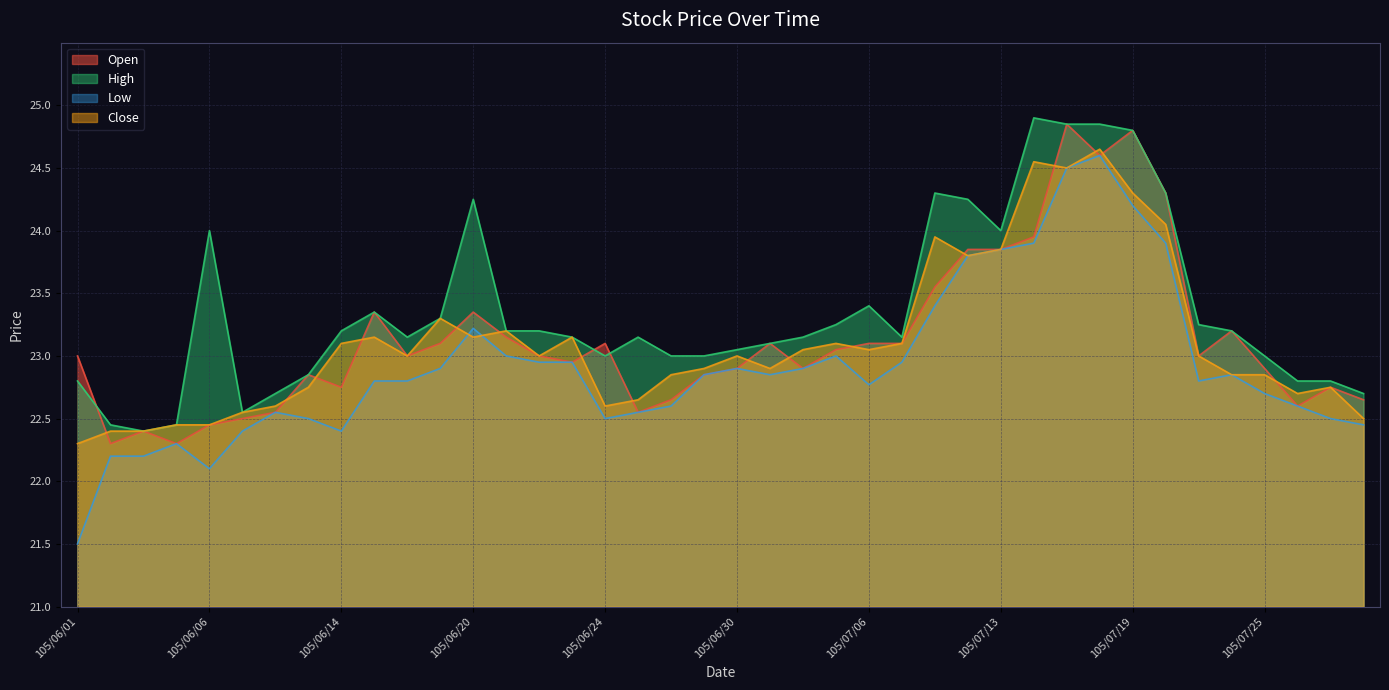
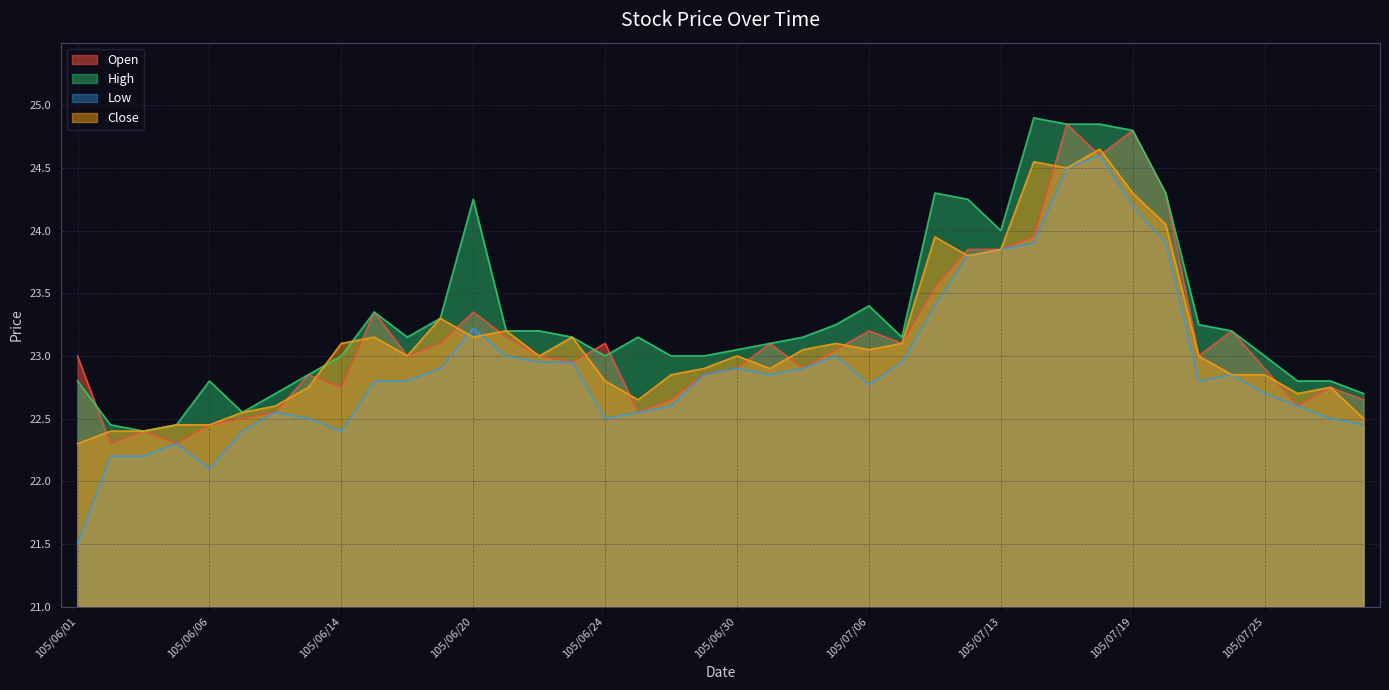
  {
    "Open": {
      "105/06/01": 23.0,
      "105/06/14": 22.75,
      "105/06/20": 23.35,
      "105/06/24": 23.1,
-     "105/07/06": 23.1,
+     "105/07/06": 23.2,
      "105/07/25": 22.9
    },
    "High": {
      "105/06/01": 22.8,
-     "105/06/06": 24.0,
-     "105/06/14": 23.2,
+     "105/06/06": 22.8,
+     "105/06/14": 23.0,
      "105/06/20": 24.25,
      "105/06/24": 23.0,
      "105/06/30": 23.05,
      "105/07/06": 23.4,
      "105/07/13": 24.0,
      "105/07/25": 23.0
    },
    "Low": {
      "105/06/01": 21.5,
      "105/06/06": 22.1,
      "105/06/14": 22.4,
      "105/06/20": 23.22,
      "105/06/24": 22.5,
      "105/07/06": 22.77,
      "105/07/19": 24.2,
      "105/07/25": 22.7
    },
    "Close": {
      "105/06/01": 22.3,
      "105/06/14": 23.1,
      "105/06/20": 23.15,
-     "105/06/24": 22.6,
+     "105/06/24": 22.8,
      "105/06/30": 23.0,
      "105/07/06": 23.05,
      "105/07/19": 24.3,
      "105/07/25": 22.85
    }
  }
